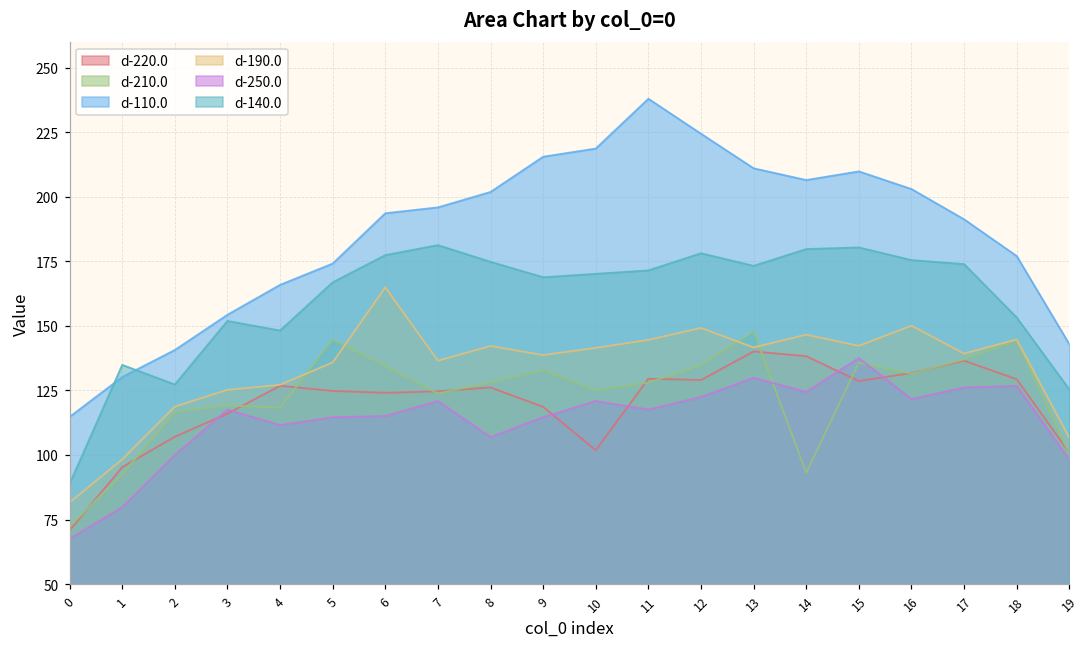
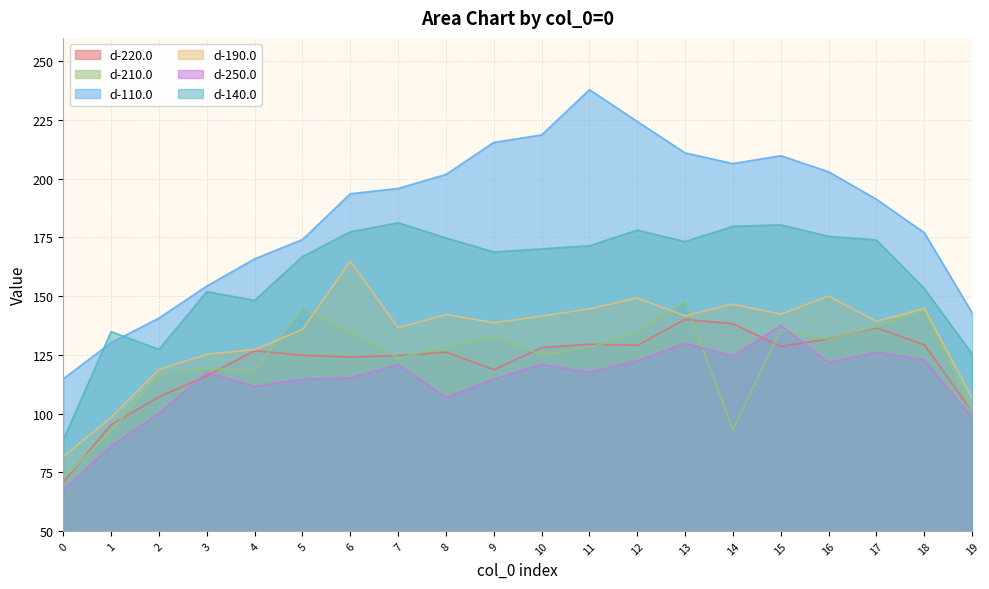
  {
    "d-220.0": {
      "0": 71,
      "1": 95,
      "2": 107,
      "3": 116,
      "5": 125,
      "6": 124,
      "8": 126,
      "9": 119,
-     "10": 102,
+     "10": 128,
      "11": 130,
      "12": 129,
      "13": 140,
      "14": 138,
      "15": 129,
      "18": 129
    },
    "d-210.0": {
      "0": 72,
      "1": 93,
      "2": 117,
      "3": 119,
      "4": 118,
      "5": 145,
      "6": 134,
      "8": 128,
      "9": 133,
      "10": 125,
      "11": 128,
      "12": 135,
      "13": 148,
      "14": 93,
      "15": 136
    },
    "d-190.0": {
      "0": 82,
      "1": 98,
      "2": 119,
      "3": 125,
      "5": 136,
      "6": 165,
      "7": 137,
      "8": 142,
      "9": 139,
      "10": 141,
      "11": 145,
      "12": 149,
      "13": 142,
      "14": 147,
      "15": 142,
      "16": 150,
      "17": 139,
      "19": 107
    },
    "d-250.0": {
      "0": 68,
-     "1": 80,
+     "1": 86,
      "2": 100,
      "3": 118,
      "4": 112,
      "5": 115,
      "6": 115,
      "7": 121,
      "8": 107,
      "9": 115,
      "10": 121,
      "11": 118,
      "12": 122,
      "13": 130,
      "14": 124,
      "15": 138,
      "16": 122,
      "17": 126,
-     "18": 127,
+     "18": 123,
      "19": 98
    }
  }
